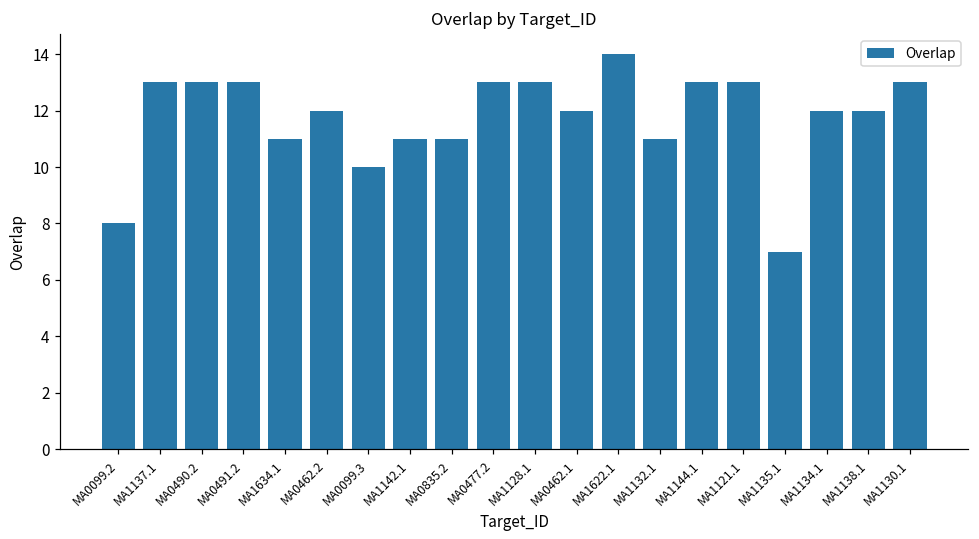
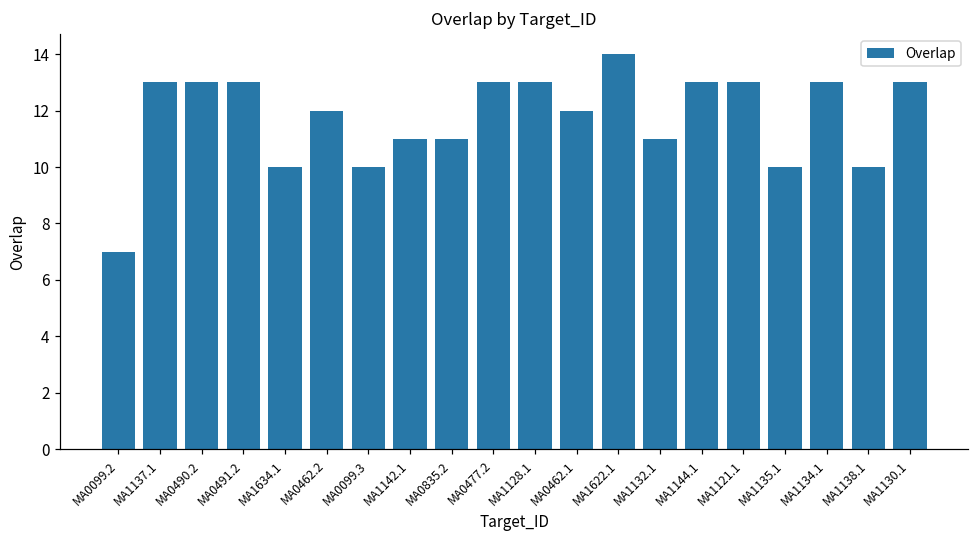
  {
-   "MA0099.2": 8,
+   "MA0099.2": 7,
    "MA1137.1": 13,
    "MA0490.2": 13,
    "MA0491.2": 13,
-   "MA1634.1": 11,
+   "MA1634.1": 10,
    "MA0462.2": 12,
    "MA0099.3": 10,
    "MA1142.1": 11,
    "MA0835.2": 11,
    "MA0477.2": 13,
    "MA1128.1": 13,
    "MA0462.1": 12,
    "MA1622.1": 14,
    "MA1132.1": 11,
    "MA1144.1": 13,
    "MA1121.1": 13,
-   "MA1135.1": 7,
-   "MA1134.1": 12,
-   "MA1138.1": 12,
+   "MA1135.1": 10,
+   "MA1134.1": 13,
+   "MA1138.1": 10,
    "MA1130.1": 13
  }
